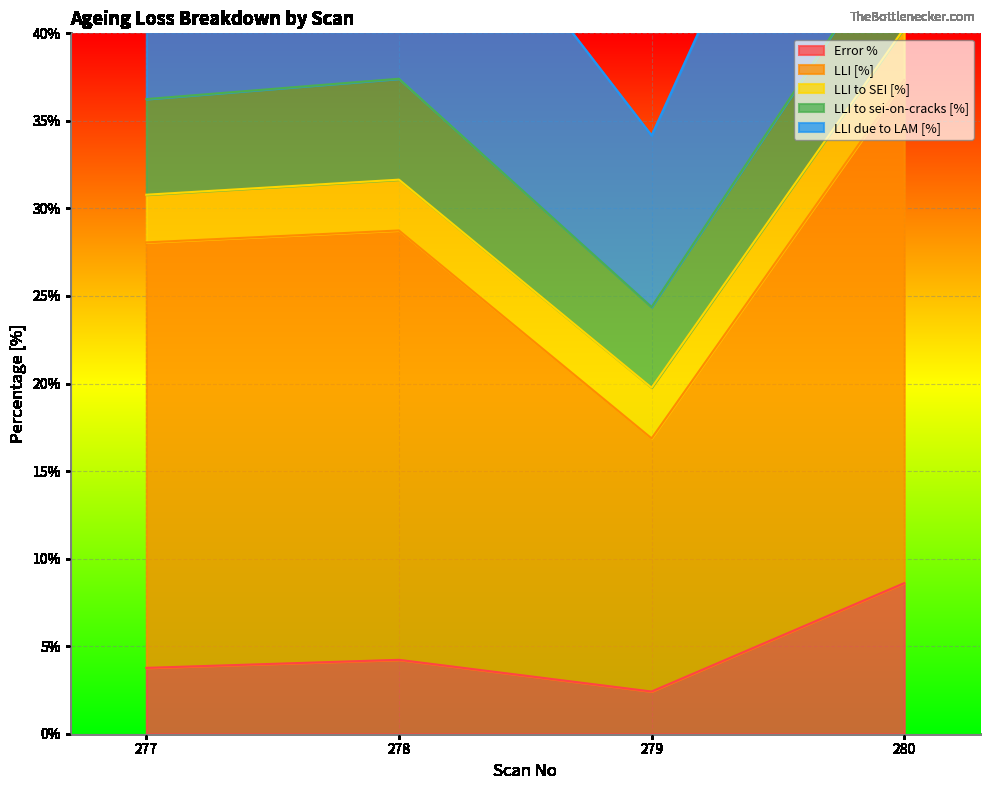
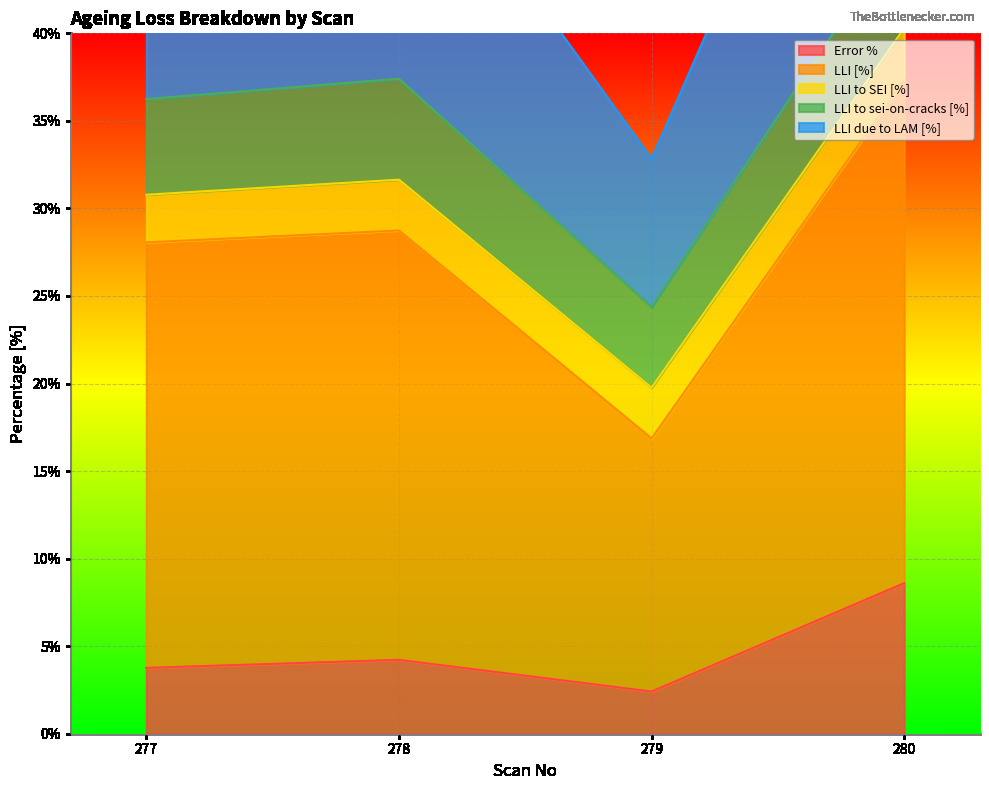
  {
    "Error %": {
      "277": "3.8%",
      "278": "4.2%",
      "279": "2.4%",
      "280": "8.6%"
    },
    "LLI [%]": {
      "277": "24.3%",
      "278": "24.5%",
      "279": "14.5%"
    },
    "LLI to SEI [%]": {
      "277": "2.7%",
      "278": "2.9%",
      "279": "2.9%"
    },
    "LLI to sei-on-cracks [%]": {
      "277": "5.5%",
      "278": "5.8%",
      "279": "4.6%"
    },
    "LLI due to LAM [%]": {
-     "279": "9.8%"
+     "279": "8.5%"
    }
  }
